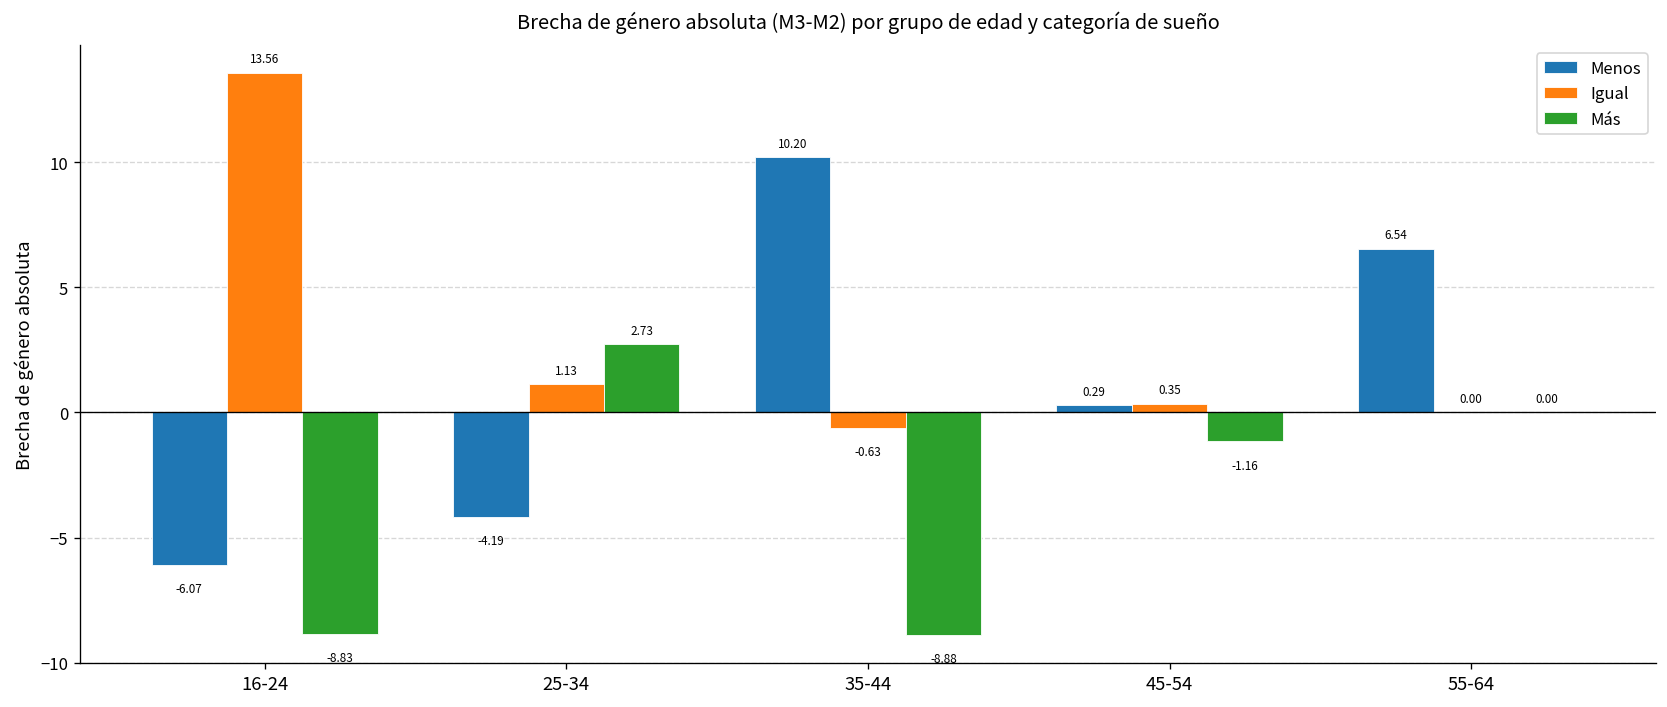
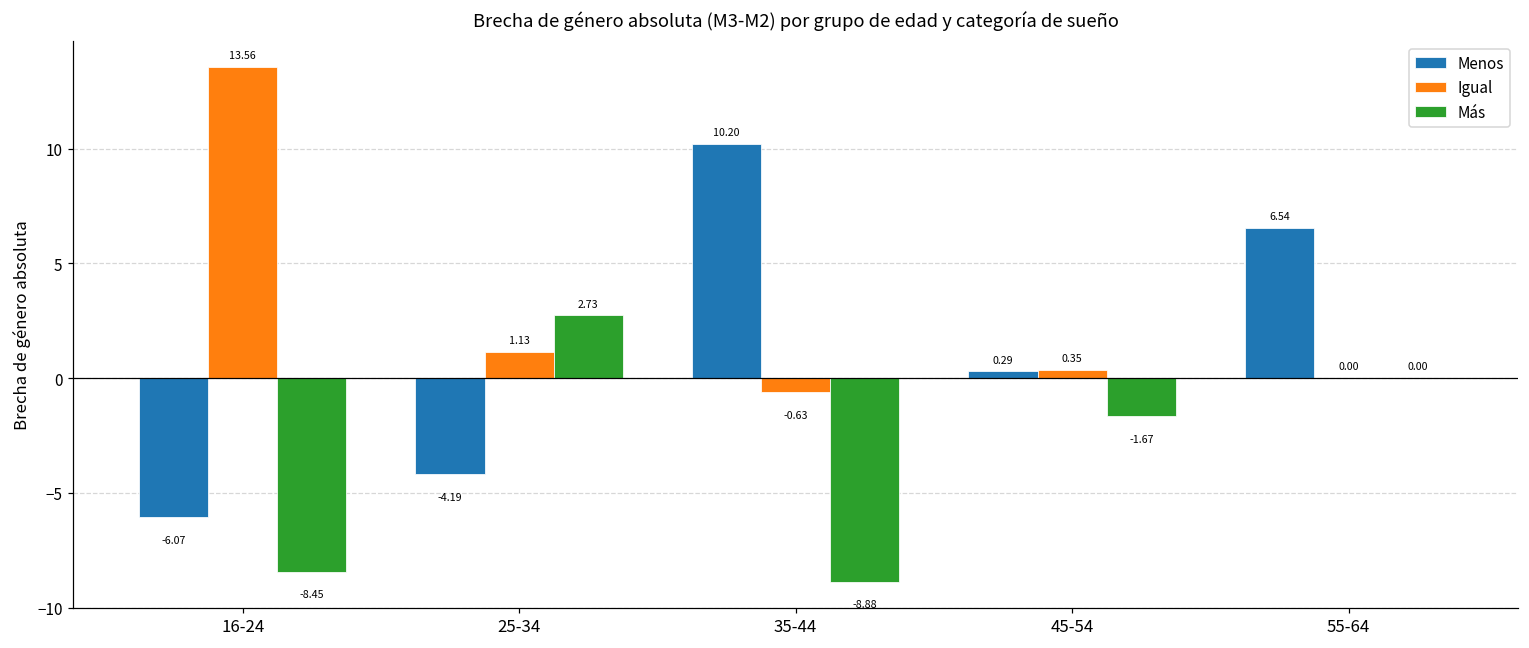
  {
    "Menos": {
      "16-24": -6.07,
      "25-34": -4.19,
      "35-44": 10.20,
      "45-54": 0.29,
      "55-64": 6.54
    },
    "Igual": {
      "16-24": 13.56,
      "25-34": 1.13,
      "35-44": -0.63,
      "45-54": 0.35,
      "55-64": 0.00
    },
    "Más": {
-     "16-24": -8.83,
+     "16-24": -8.45,
      "25-34": 2.73,
      "35-44": -8.88,
-     "45-54": -1.16,
+     "45-54": -1.67,
      "55-64": 0.00
    }
  }
